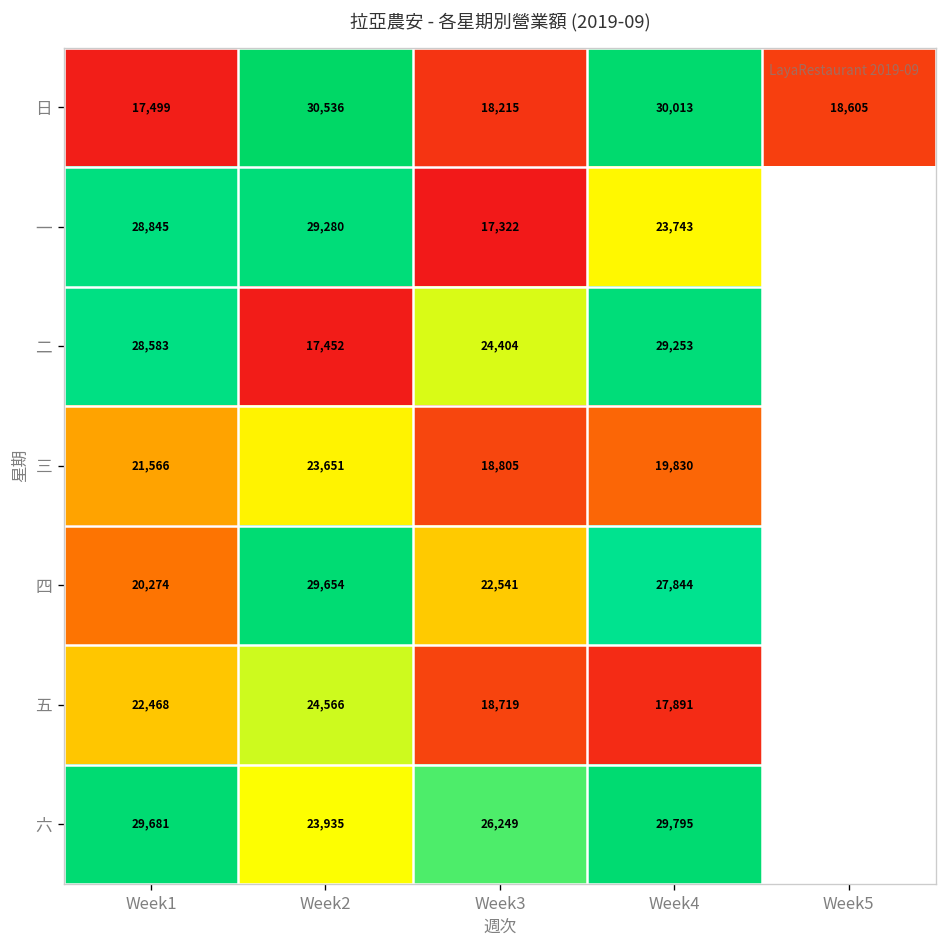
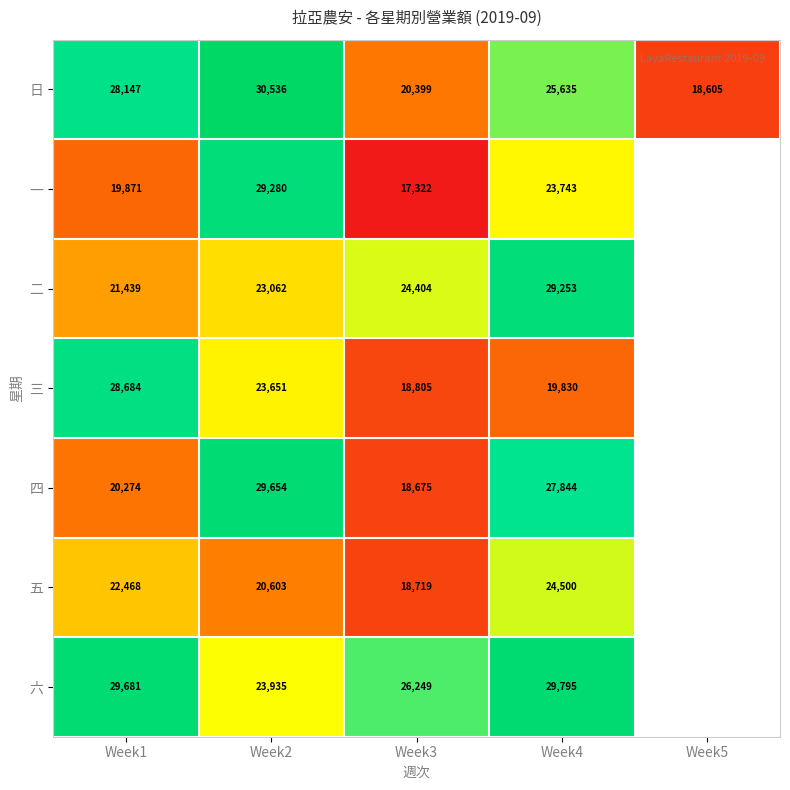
  {
    "日": {
-     "Week1": "17,499",
+     "Week1": "28,147",
      "Week2": "30,536",
-     "Week3": "18,215",
-     "Week4": "30,013"
+     "Week3": "20,399",
+     "Week4": "25,635"
    },
    "一": {
-     "Week1": "28,845",
+     "Week1": "19,871",
      "Week2": "29,280",
      "Week3": "17,322",
      "Week4": "23,743"
    },
    "二": {
-     "Week1": "28,583",
-     "Week2": "17,452",
+     "Week1": "21,439",
+     "Week2": "23,062",
      "Week3": "24,404",
      "Week4": "29,253"
    },
    "三": {
-     "Week1": "21,566",
+     "Week1": "28,684",
      "Week2": "23,651",
      "Week3": "18,805",
      "Week4": "19,830"
    },
    "四": {
      "Week1": "20,274",
      "Week2": "29,654",
-     "Week3": "22,541",
+     "Week3": "18,675",
      "Week4": "27,844"
    },
    "五": {
      "Week1": "22,468",
-     "Week2": "24,566",
+     "Week2": "20,603",
      "Week3": "18,719",
-     "Week4": "17,891"
+     "Week4": "24,500"
    },
    "六": {
      "Week1": "29,681",
      "Week2": "23,935",
      "Week3": "26,249",
      "Week4": "29,795"
    }
  }
